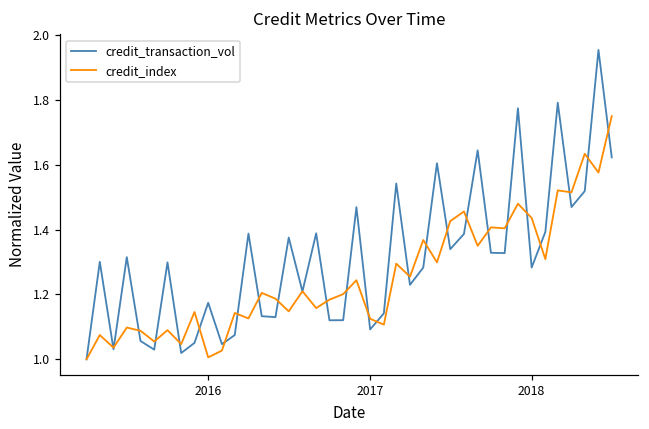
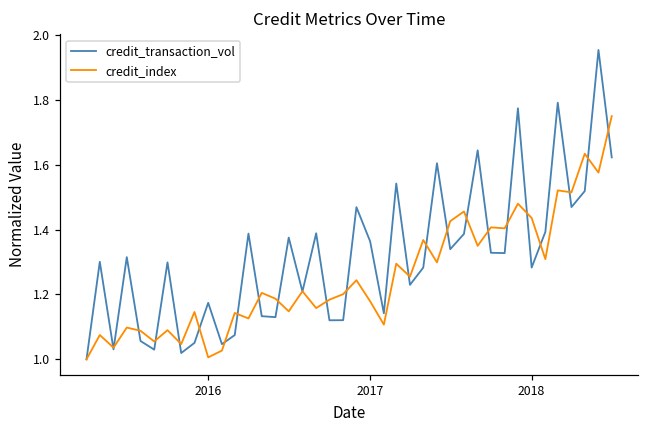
  {
    "credit_transaction_vol": {
      "2016": 1.17,
-     "2017": 1.09,
+     "2017": 1.36,
      "2018": 1.28
    },
    "credit_index": {
      "2016": 1.01,
-     "2017": 1.13,
+     "2017": 1.18,
      "2018": 1.44
    }
  }
